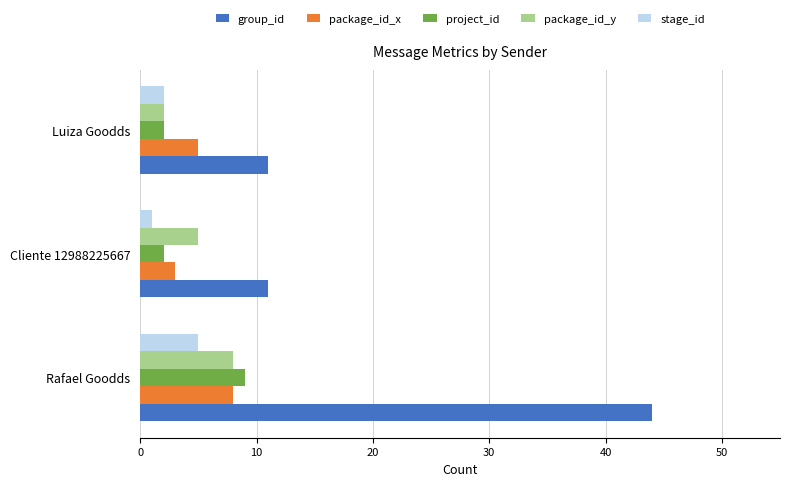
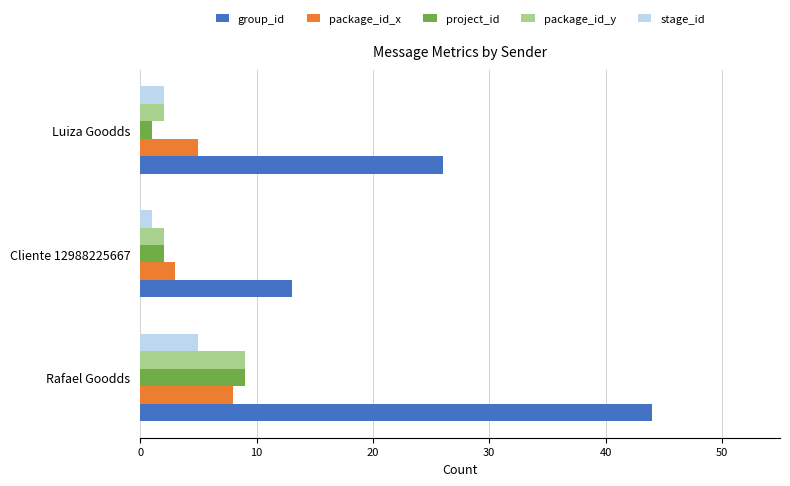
  {
    "group_id": {
-     "Luiza Goodds": 11,
-     "Cliente 12988225667": 11,
+     "Luiza Goodds": 26,
+     "Cliente 12988225667": 13,
      "Rafael Goodds": 44
    },
    "package_id_x": {
      "Luiza Goodds": 5,
      "Cliente 12988225667": 3,
      "Rafael Goodds": 8
    },
    "project_id": {
-     "Luiza Goodds": 2,
+     "Luiza Goodds": 1,
      "Cliente 12988225667": 2,
      "Rafael Goodds": 9
    },
    "package_id_y": {
      "Luiza Goodds": 2,
-     "Cliente 12988225667": 5,
-     "Rafael Goodds": 8
+     "Cliente 12988225667": 2,
+     "Rafael Goodds": 9
    },
    "stage_id": {
      "Luiza Goodds": 2,
      "Cliente 12988225667": 1,
      "Rafael Goodds": 5
    }
  }
